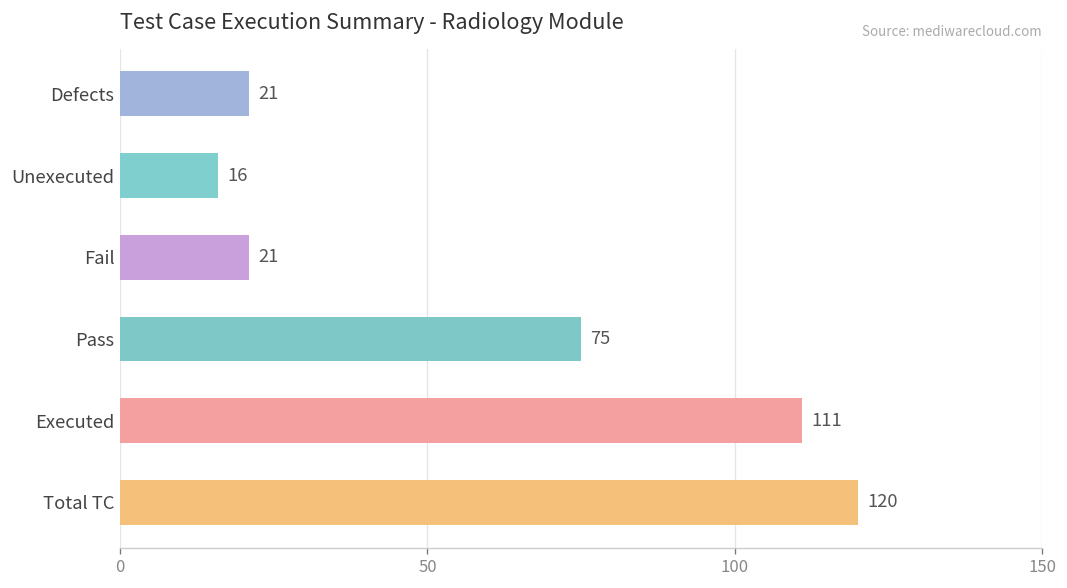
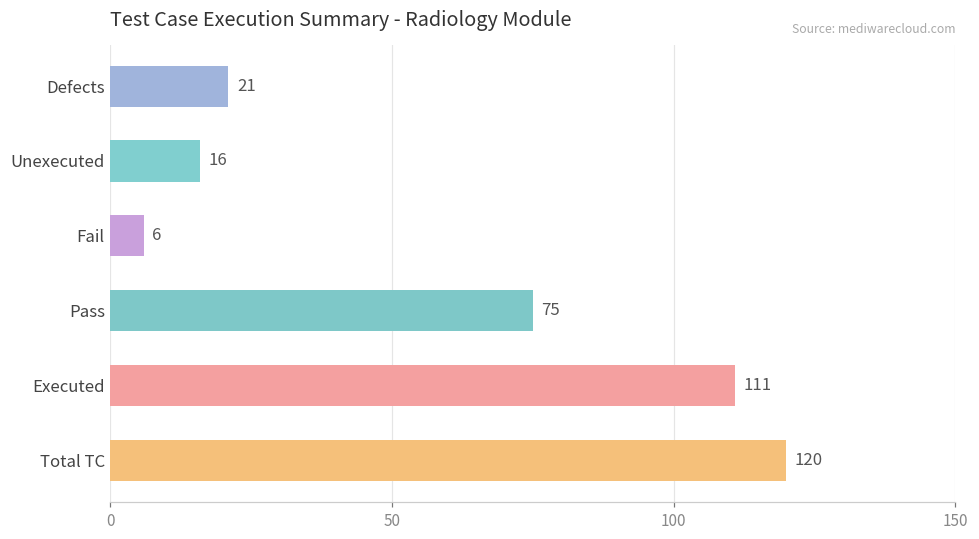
  {
    "Defects": 21,
    "Unexecuted": 16,
-   "Fail": 21,
+   "Fail": 6,
    "Pass": 75,
    "Executed": 111,
    "Total TC": 120
  }
